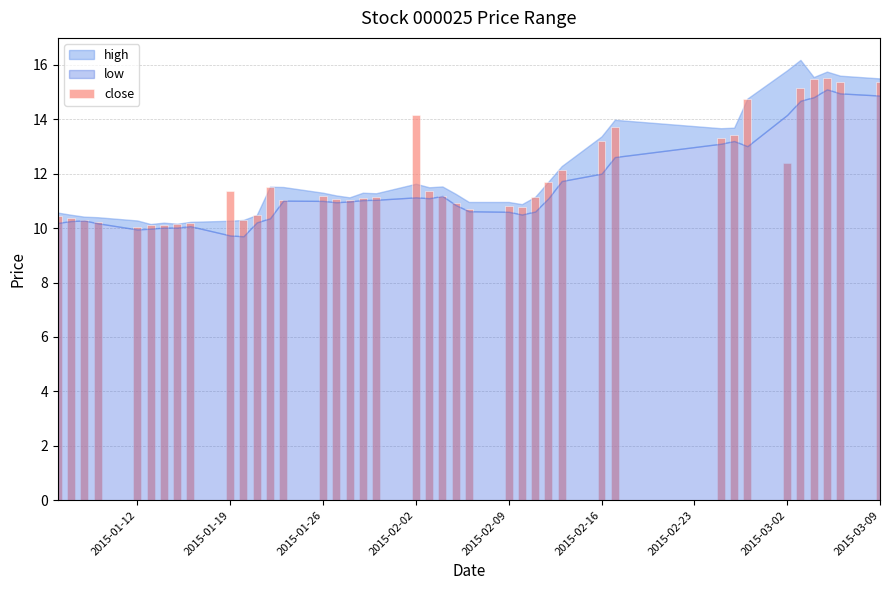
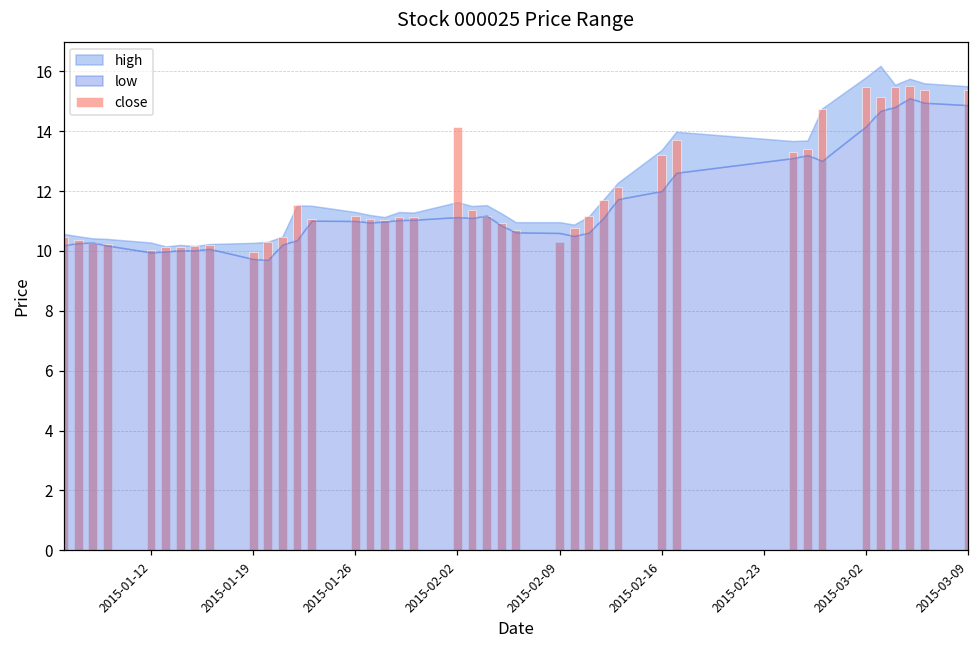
  {
    "close": {
      "2015-01-12": 10.0,
-     "2015-01-19": 11.4,
+     "2015-01-19": 10.0,
      "2015-01-26": 11.2,
      "2015-02-02": 14.2,
-     "2015-02-09": 10.8,
+     "2015-02-09": 10.3,
      "2015-02-16": 13.2,
-     "2015-03-02": 12.4,
+     "2015-03-02": 15.5,
      "2015-03-09": 15.4
    }
  }
